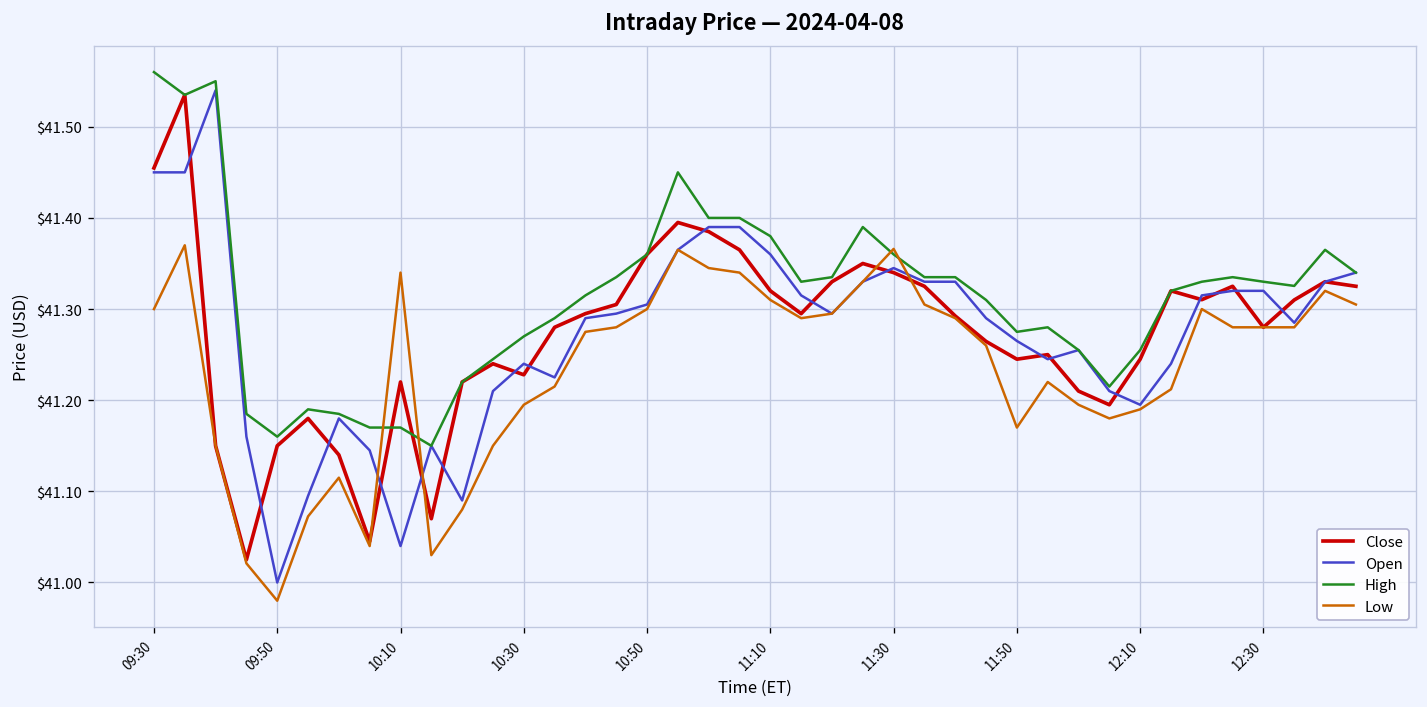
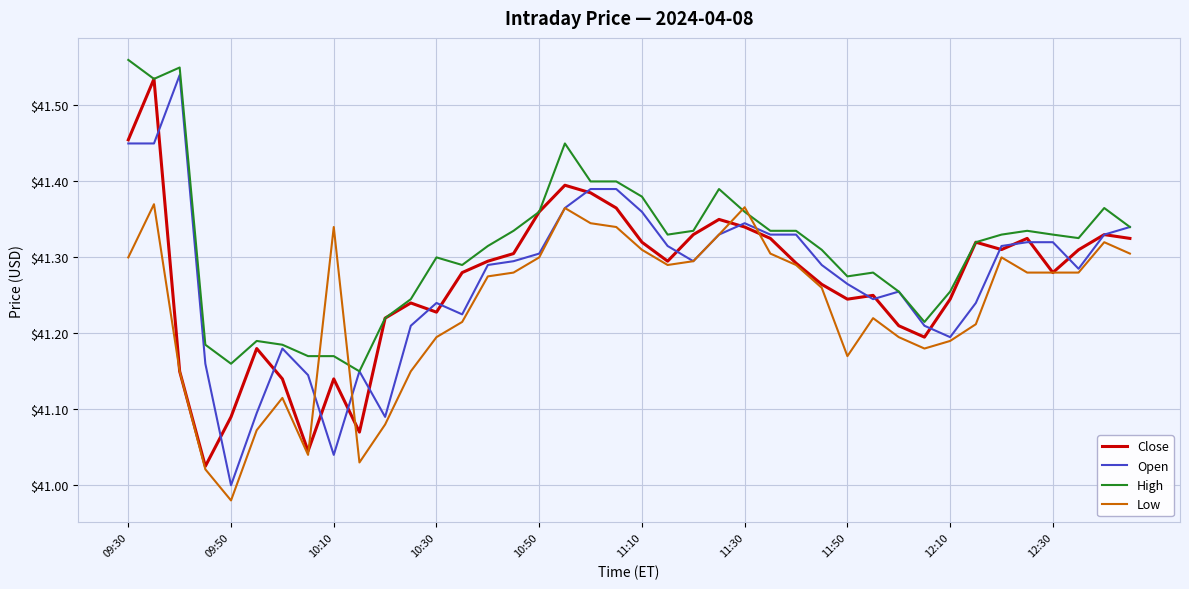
  {
    "Close": {
      "09:30": "$41.45",
-     "09:50": "$41.15",
-     "10:10": "$41.22",
+     "09:50": "$41.09",
+     "10:10": "$41.14",
      "10:30": "$41.23",
      "11:10": "$41.32",
      "11:30": "$41.34",
      "11:50": "$41.25",
      "12:10": "$41.25"
    },
    "Open": {
      "09:30": "$41.45",
      "09:50": "$41.00",
      "10:10": "$41.04",
      "10:30": "$41.24",
      "10:50": "$41.31",
      "11:10": "$41.36",
      "11:30": "$41.35",
      "11:50": "$41.27",
      "12:10": "$41.20",
      "12:30": "$41.32"
    },
    "High": {
      "09:30": "$41.56",
      "09:50": "$41.16",
      "10:10": "$41.17",
-     "10:30": "$41.27",
+     "10:30": "$41.30",
      "11:10": "$41.38",
      "11:30": "$41.36",
      "11:50": "$41.28",
      "12:10": "$41.26",
      "12:30": "$41.33"
    },
    "Low": {
      "09:30": "$41.30",
      "09:50": "$40.98",
      "10:10": "$41.34",
      "10:30": "$41.20",
      "10:50": "$41.30",
      "11:10": "$41.31",
      "11:30": "$41.37",
      "11:50": "$41.17",
      "12:10": "$41.19"
    }
  }
